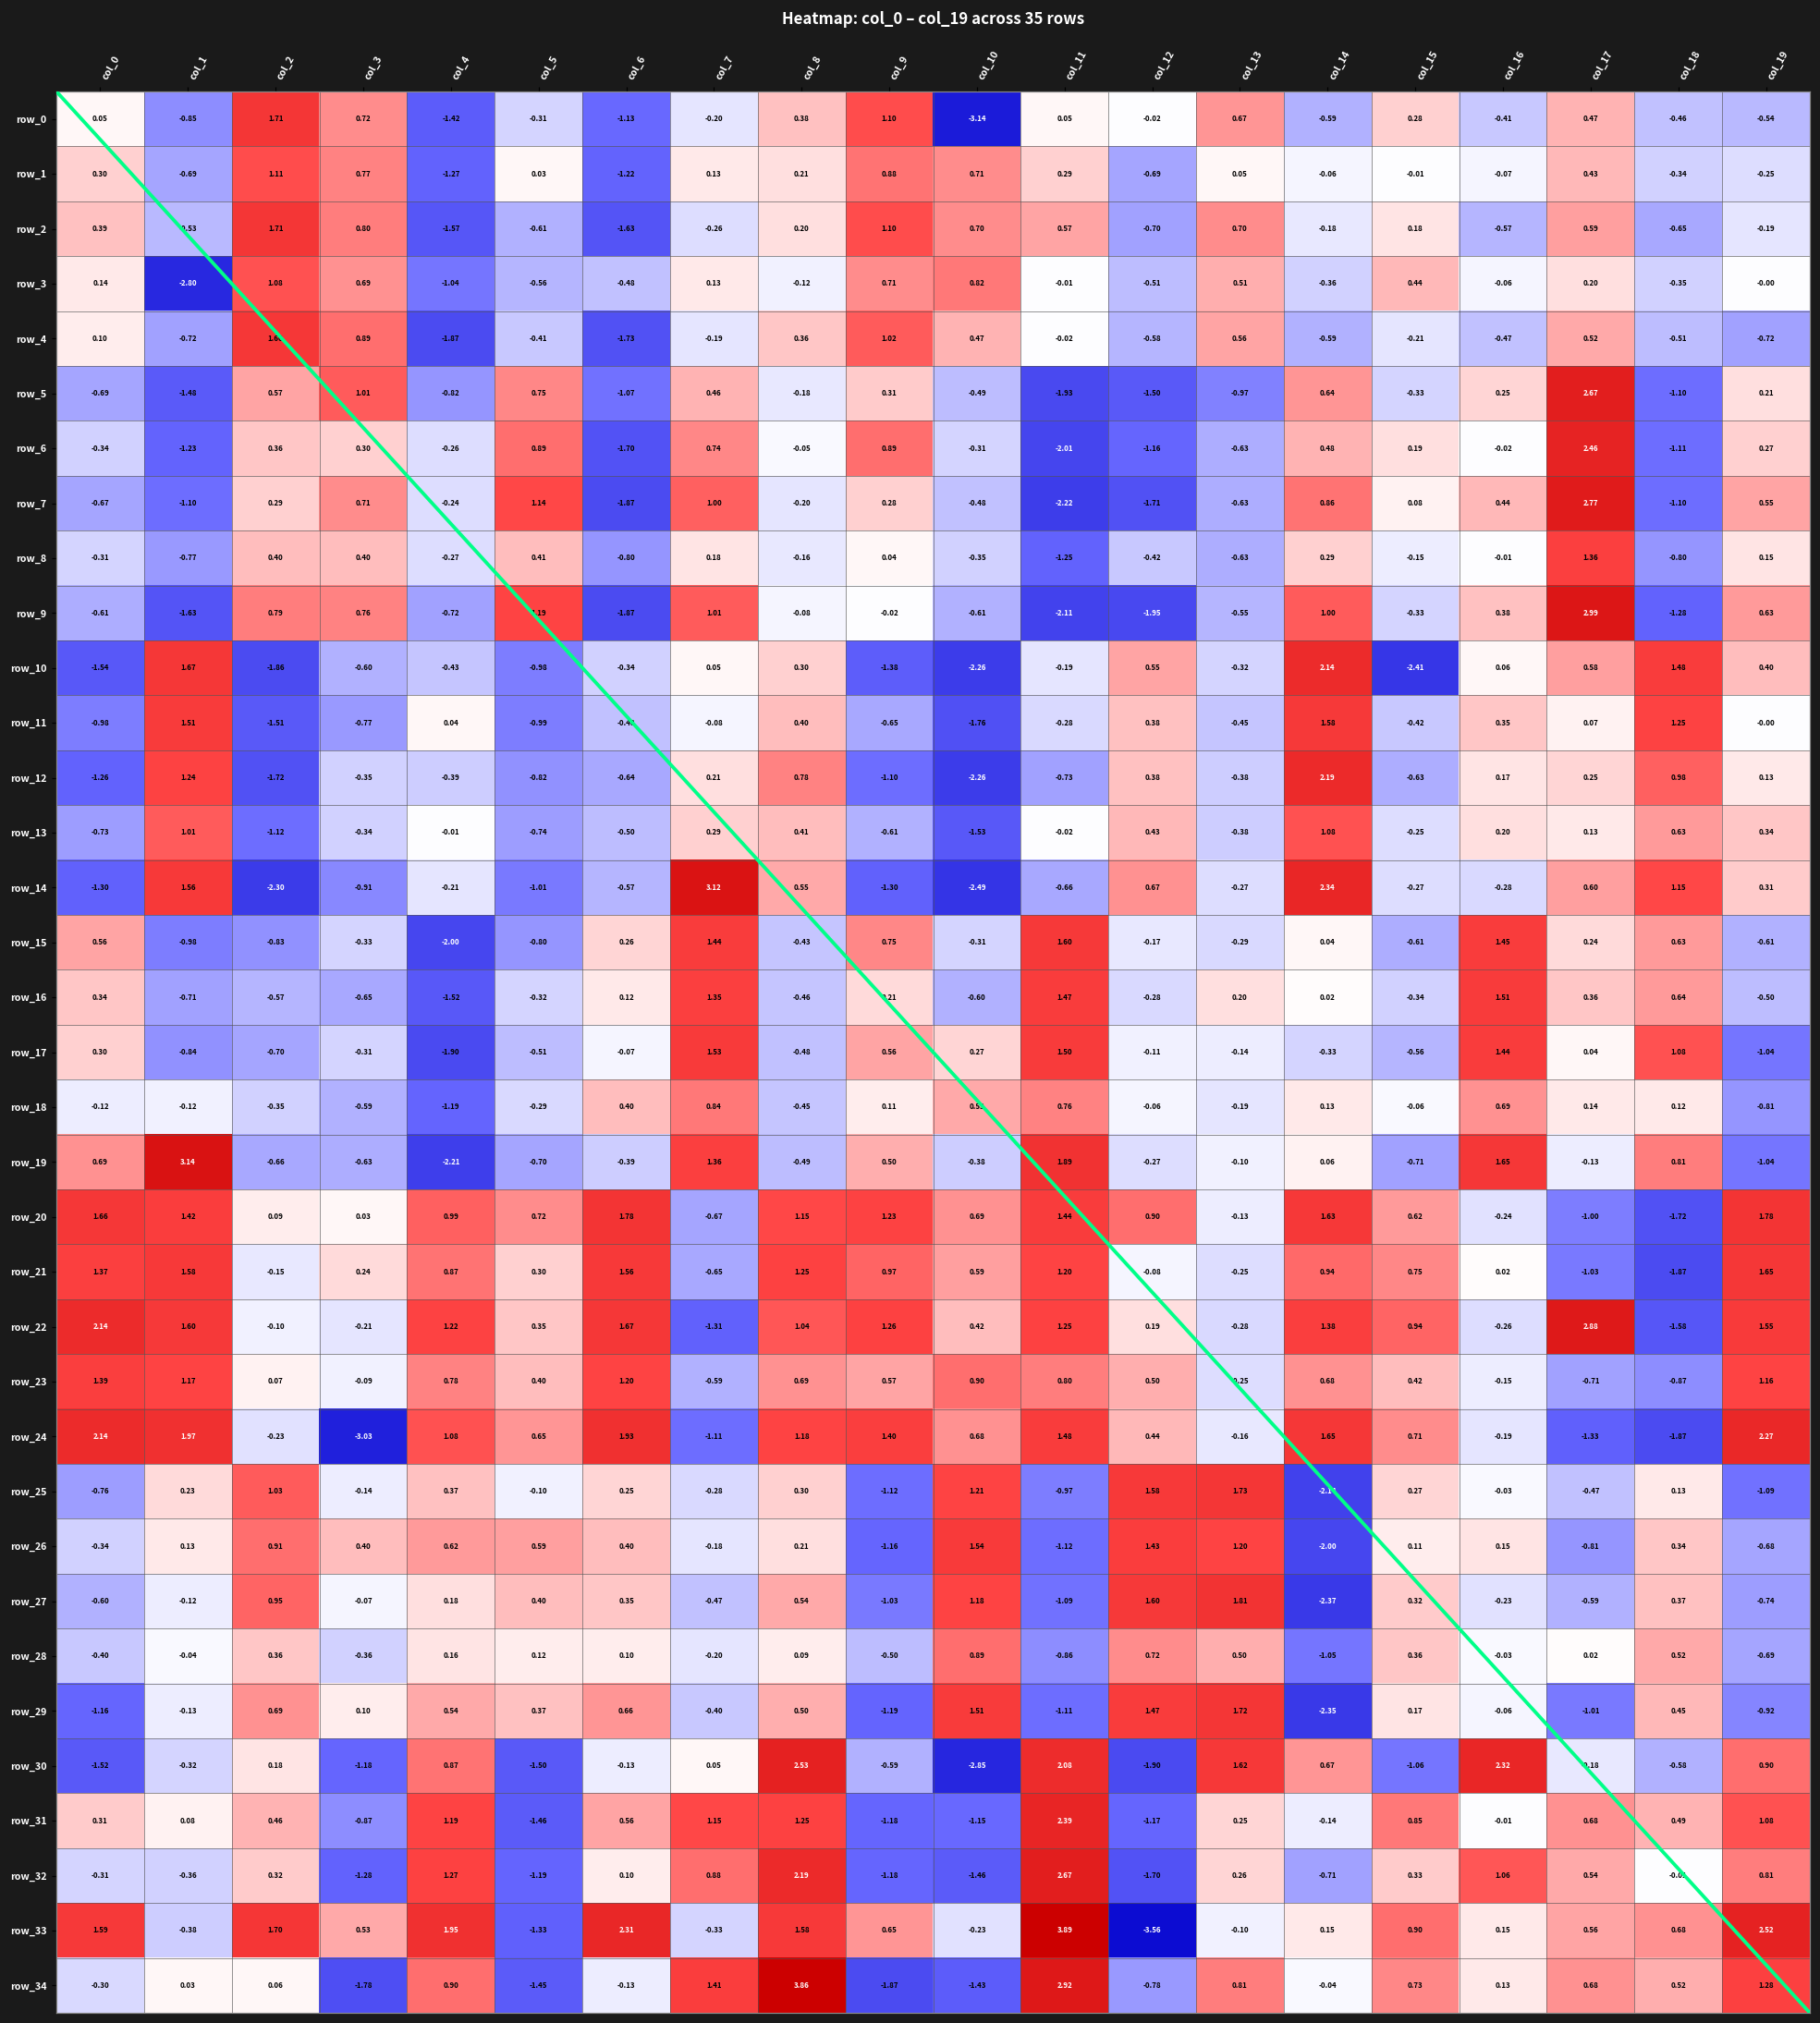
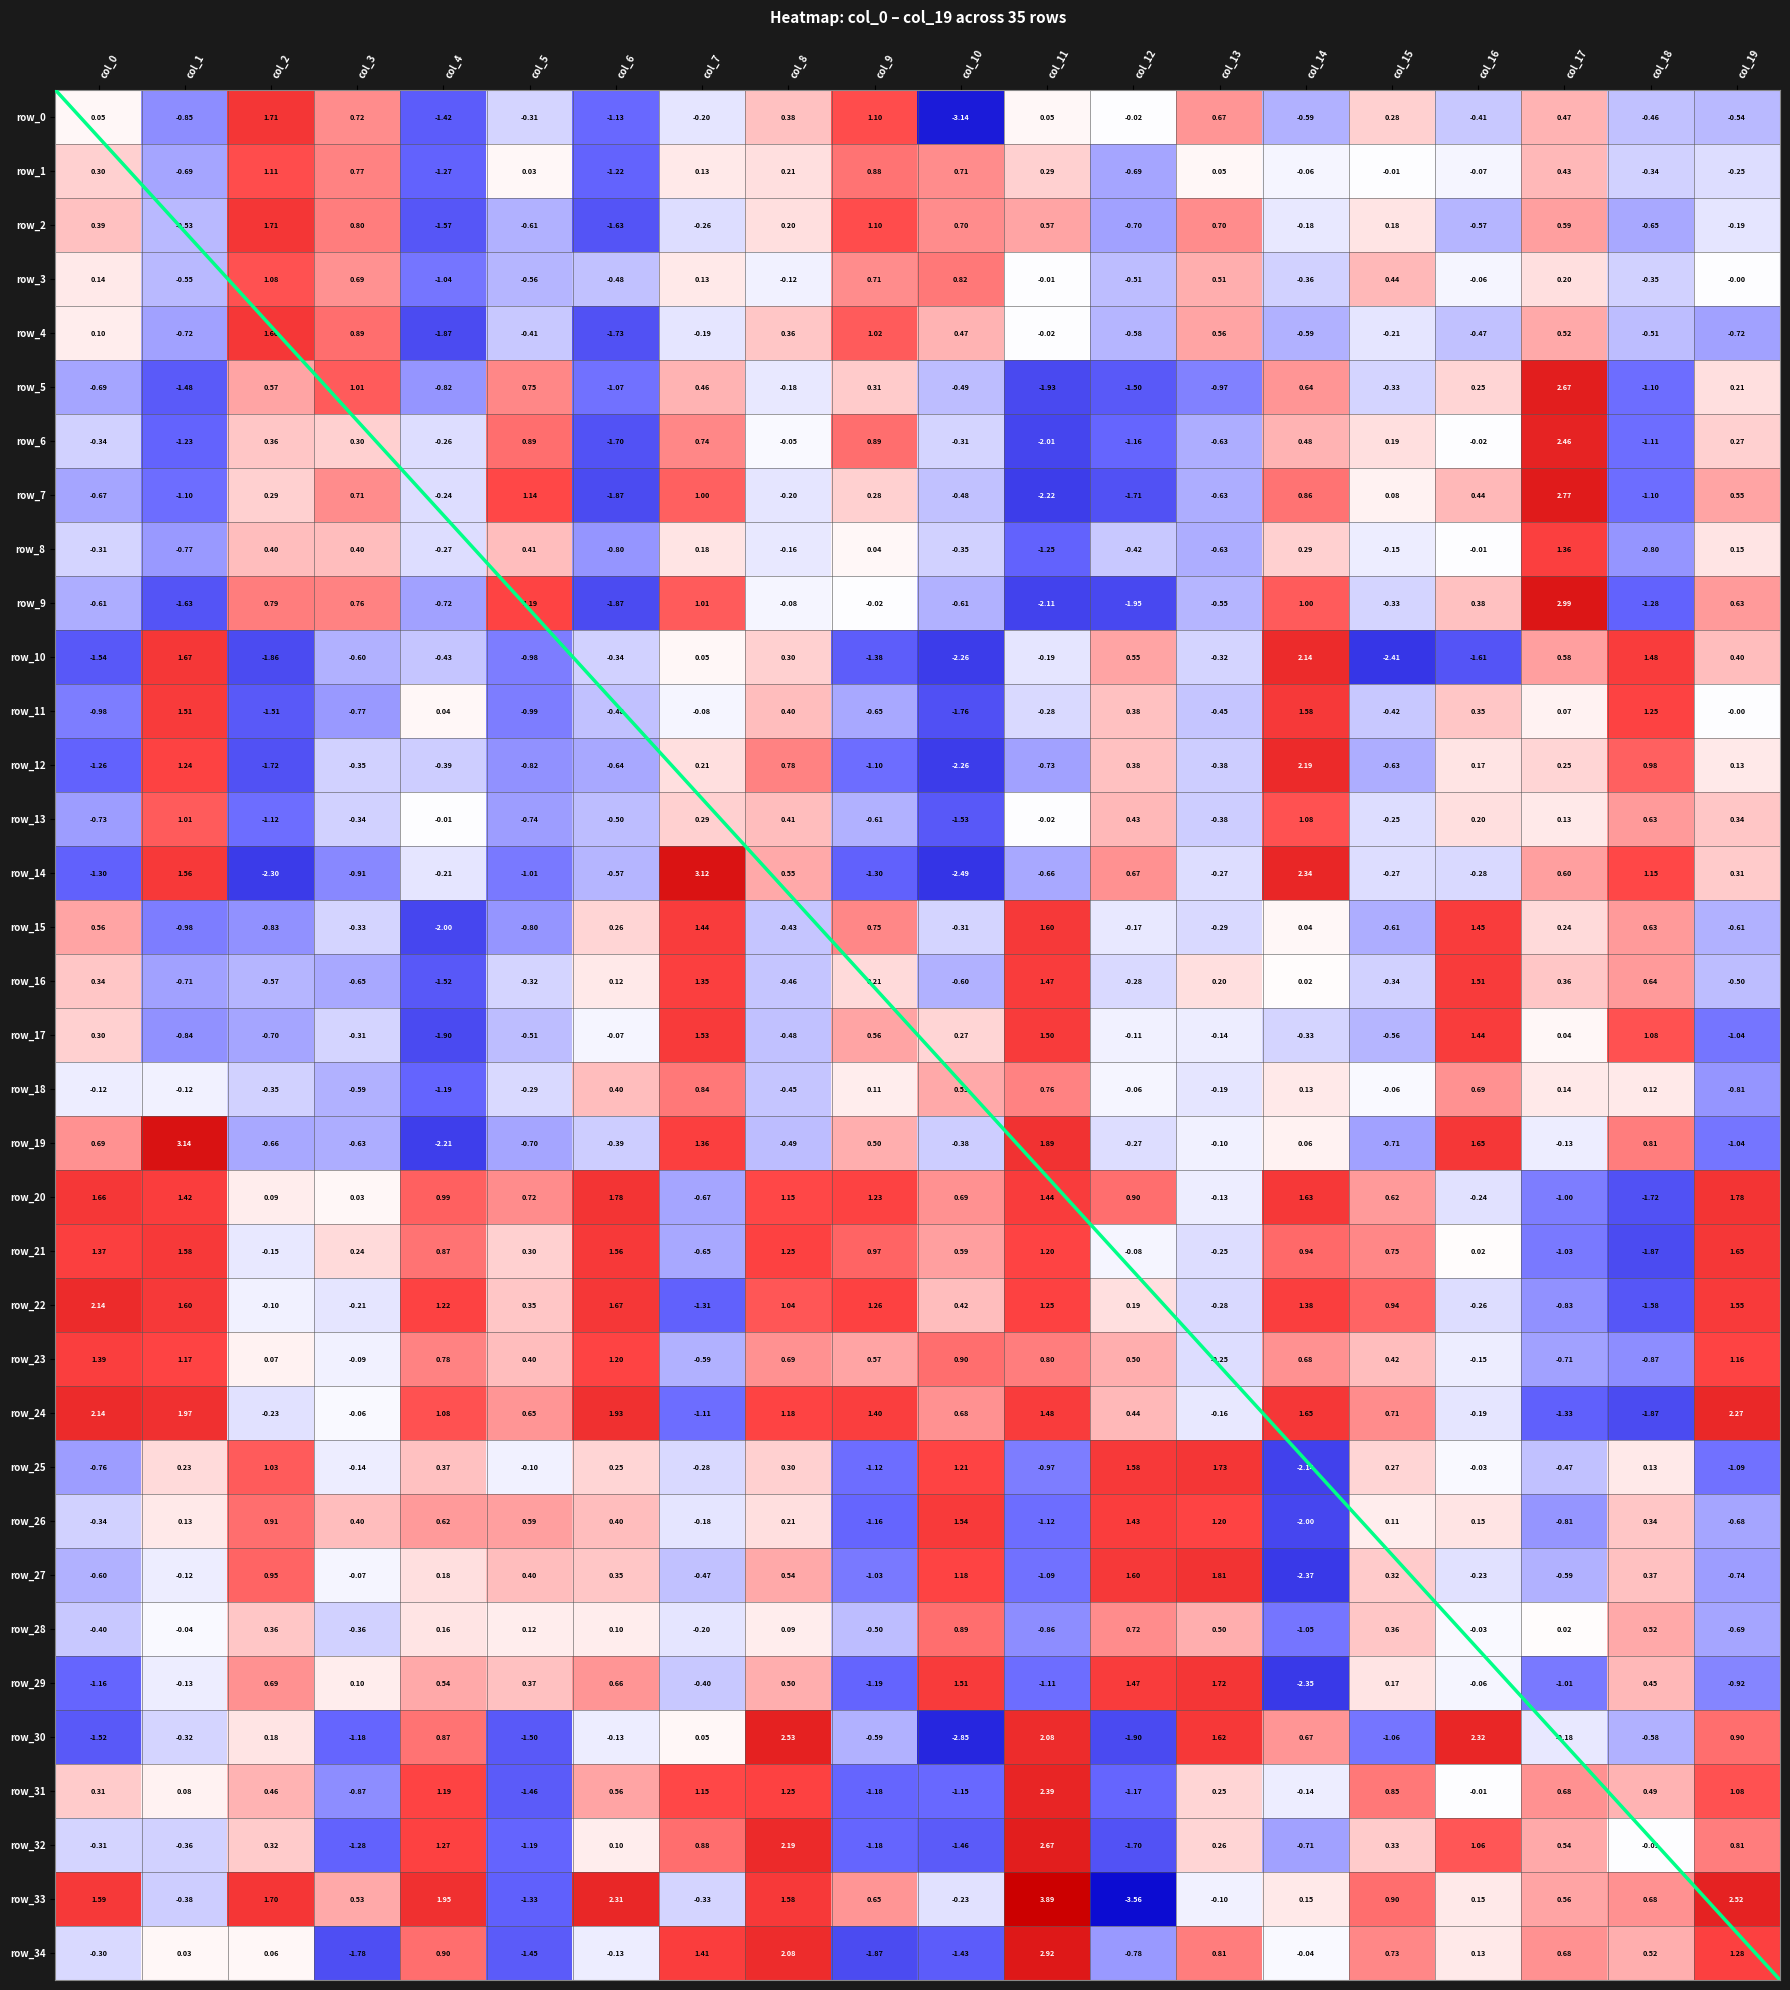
  {
    "row_3": {
      "col_0": 0.14,
-     "col_1": -2.80,
+     "col_1": -0.55,
      "col_2": 1.08,
      "col_3": 0.69,
      "col_4": -1.04,
      "col_5": -0.56,
      "col_6": -0.48,
      "col_7": 0.13,
      "col_8": -0.12,
      "col_9": 0.71,
      "col_10": 0.82,
      "col_11": -0.01,
      "col_12": -0.51,
      "col_13": 0.51,
      "col_14": -0.36,
      "col_15": 0.44,
      "col_16": -0.06,
      "col_17": 0.20,
      "col_18": -0.35,
      "col_19": -0.00
    },
    "row_10": {
      "col_0": -1.54,
      "col_1": 1.67,
      "col_2": -1.86,
      "col_3": -0.60,
      "col_4": -0.43,
      "col_5": -0.98,
      "col_6": -0.34,
      "col_7": 0.05,
      "col_8": 0.30,
      "col_9": -1.38,
      "col_10": -2.26,
      "col_11": -0.19,
      "col_12": 0.55,
      "col_13": -0.32,
      "col_14": 2.14,
      "col_15": -2.41,
-     "col_16": 0.06,
+     "col_16": -1.61,
      "col_17": 0.58,
      "col_18": 1.48,
      "col_19": 0.40
    },
    "row_22": {
      "col_0": 2.14,
      "col_1": 1.60,
      "col_2": -0.10,
      "col_3": -0.21,
      "col_4": 1.22,
      "col_5": 0.35,
      "col_6": 1.67,
      "col_7": -1.31,
      "col_8": 1.04,
      "col_9": 1.26,
      "col_10": 0.42,
      "col_11": 1.25,
      "col_12": 0.19,
      "col_13": -0.28,
      "col_14": 1.38,
      "col_15": 0.94,
      "col_16": -0.26,
-     "col_17": 2.88,
+     "col_17": -0.83,
      "col_18": -1.58,
      "col_19": 1.55
    },
    "row_24": {
      "col_0": 2.14,
      "col_1": 1.97,
      "col_2": -0.23,
-     "col_3": -3.03,
+     "col_3": -0.06,
      "col_4": 1.08,
      "col_5": 0.65,
      "col_6": 1.93,
      "col_7": -1.11,
      "col_8": 1.18,
      "col_9": 1.40,
      "col_10": 0.68,
      "col_11": 1.48,
      "col_12": 0.44,
      "col_13": -0.16,
      "col_14": 1.65,
      "col_15": 0.71,
      "col_16": -0.19,
      "col_17": -1.33,
      "col_18": -1.87,
      "col_19": 2.27
    },
    "row_34": {
      "col_0": -0.30,
      "col_1": 0.03,
      "col_2": 0.06,
      "col_3": -1.78,
      "col_4": 0.90,
      "col_5": -1.45,
      "col_6": -0.13,
      "col_7": 1.41,
-     "col_8": 3.86,
+     "col_8": 2.08,
      "col_9": -1.87,
      "col_10": -1.43,
      "col_11": 2.92,
      "col_12": -0.78,
      "col_13": 0.81,
      "col_14": -0.04,
      "col_15": 0.73,
      "col_16": 0.13,
      "col_17": 0.68,
      "col_18": 0.52,
      "col_19": 1.28
    }
  }
